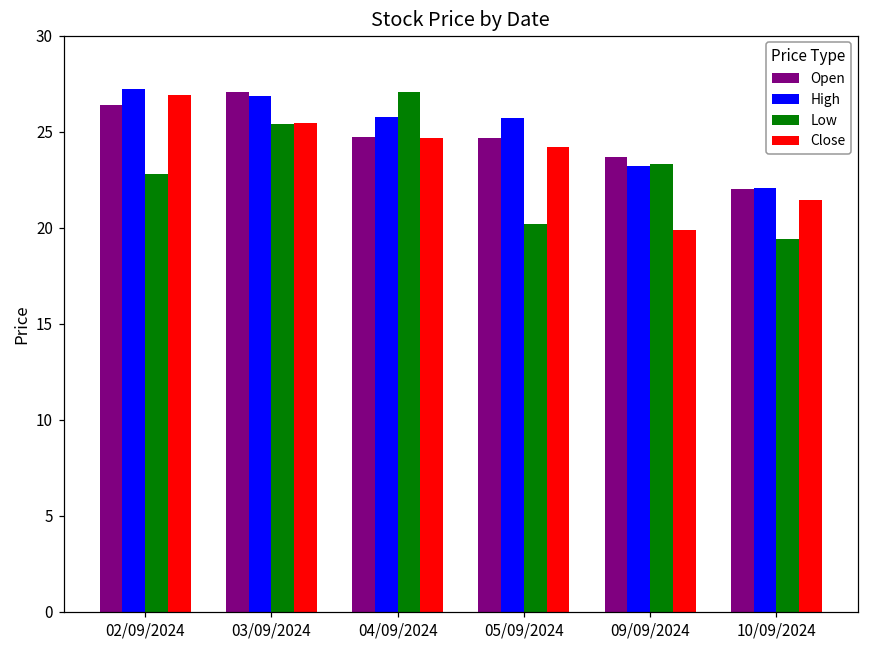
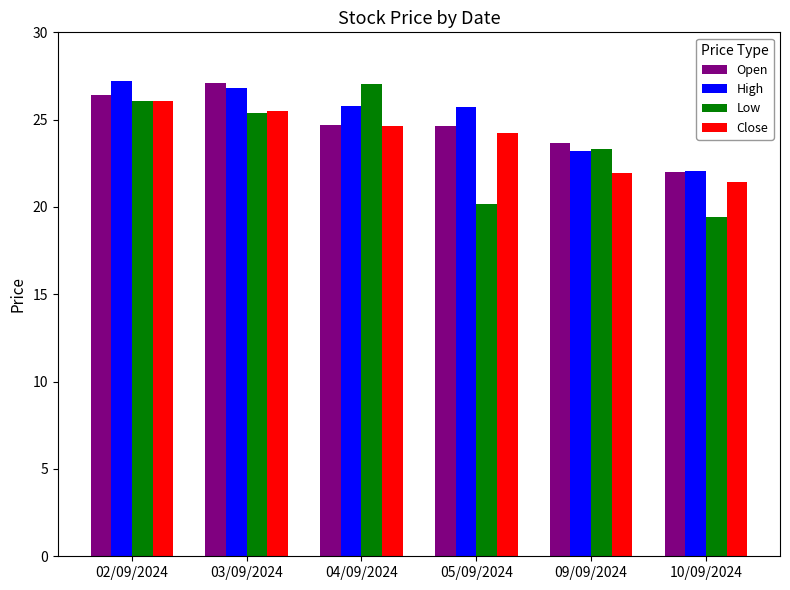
  {
    "Open": {
      "02/09/2024": 26.4,
      "03/09/2024": 27.1,
      "04/09/2024": 24.7,
      "05/09/2024": 24.6,
      "09/09/2024": 23.7,
      "10/09/2024": 22.0
    },
    "High": {
      "02/09/2024": 27.2,
      "03/09/2024": 26.8,
      "04/09/2024": 25.8,
      "05/09/2024": 25.7,
      "09/09/2024": 23.2,
      "10/09/2024": 22.0
    },
    "Low": {
-     "02/09/2024": 22.8,
+     "02/09/2024": 26.1,
      "03/09/2024": 25.4,
      "04/09/2024": 27.1,
      "05/09/2024": 20.2,
      "09/09/2024": 23.3,
      "10/09/2024": 19.4
    },
    "Close": {
-     "02/09/2024": 26.9,
+     "02/09/2024": 26.1,
      "03/09/2024": 25.5,
      "04/09/2024": 24.6,
      "05/09/2024": 24.2,
-     "09/09/2024": 19.9,
+     "09/09/2024": 22.0,
      "10/09/2024": 21.5
    }
  }
